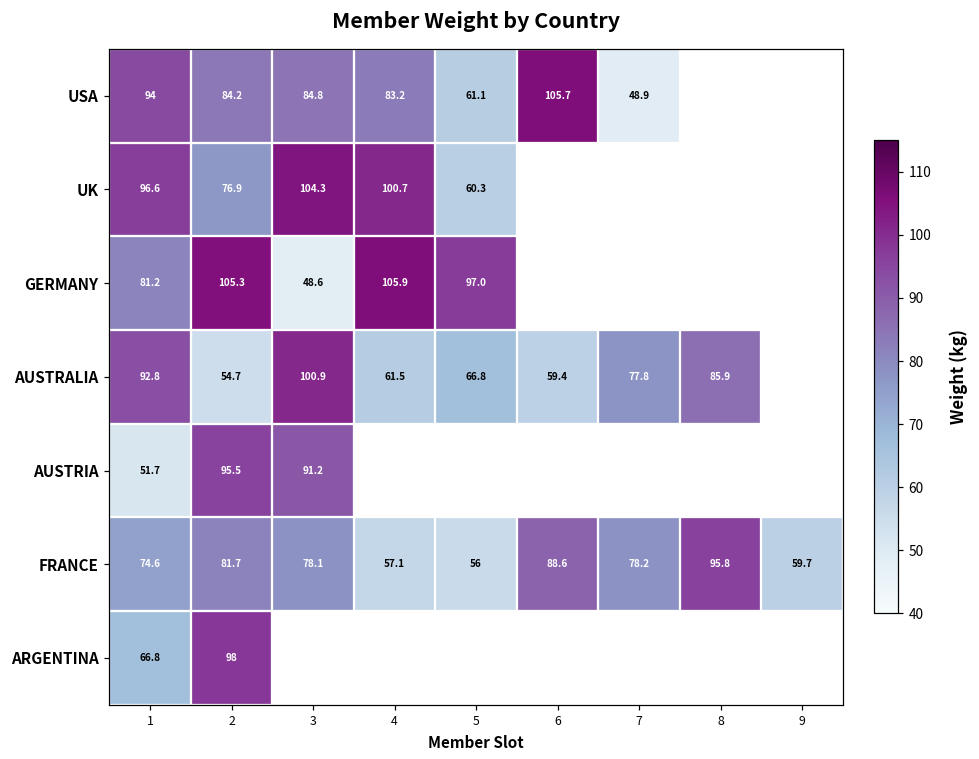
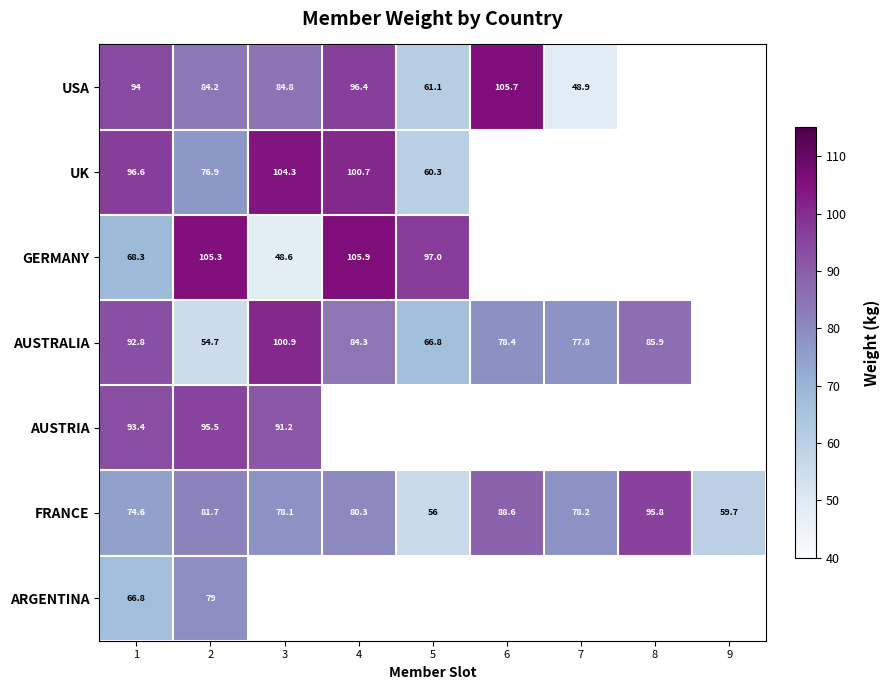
  {
    "USA": {
      "1": 94,
      "2": 84.2,
      "3": 84.8,
-     "4": 83.2,
+     "4": 96.4,
      "5": 61.1,
      "6": 105.7,
      "7": 48.9
    },
    "UK": {
      "1": 96.6,
      "2": 76.9,
      "3": 104.3,
      "4": 100.7,
      "5": 60.3
    },
    "GERMANY": {
-     "1": 81.2,
+     "1": 68.3,
      "2": 105.3,
      "3": 48.6,
      "4": 105.9,
      "5": 97.0
    },
    "AUSTRALIA": {
      "1": 92.8,
      "2": 54.7,
      "3": 100.9,
-     "4": 61.5,
+     "4": 84.3,
      "5": 66.8,
-     "6": 59.4,
+     "6": 78.4,
      "7": 77.8,
      "8": 85.9
    },
    "AUSTRIA": {
-     "1": 51.7,
+     "1": 93.4,
      "2": 95.5,
      "3": 91.2
    },
    "FRANCE": {
      "1": 74.6,
      "2": 81.7,
      "3": 78.1,
-     "4": 57.1,
+     "4": 80.3,
      "5": 56,
      "6": 88.6,
      "7": 78.2,
      "8": 95.8,
      "9": 59.7
    },
    "ARGENTINA": {
      "1": 66.8,
-     "2": 98
+     "2": 79
    }
  }
